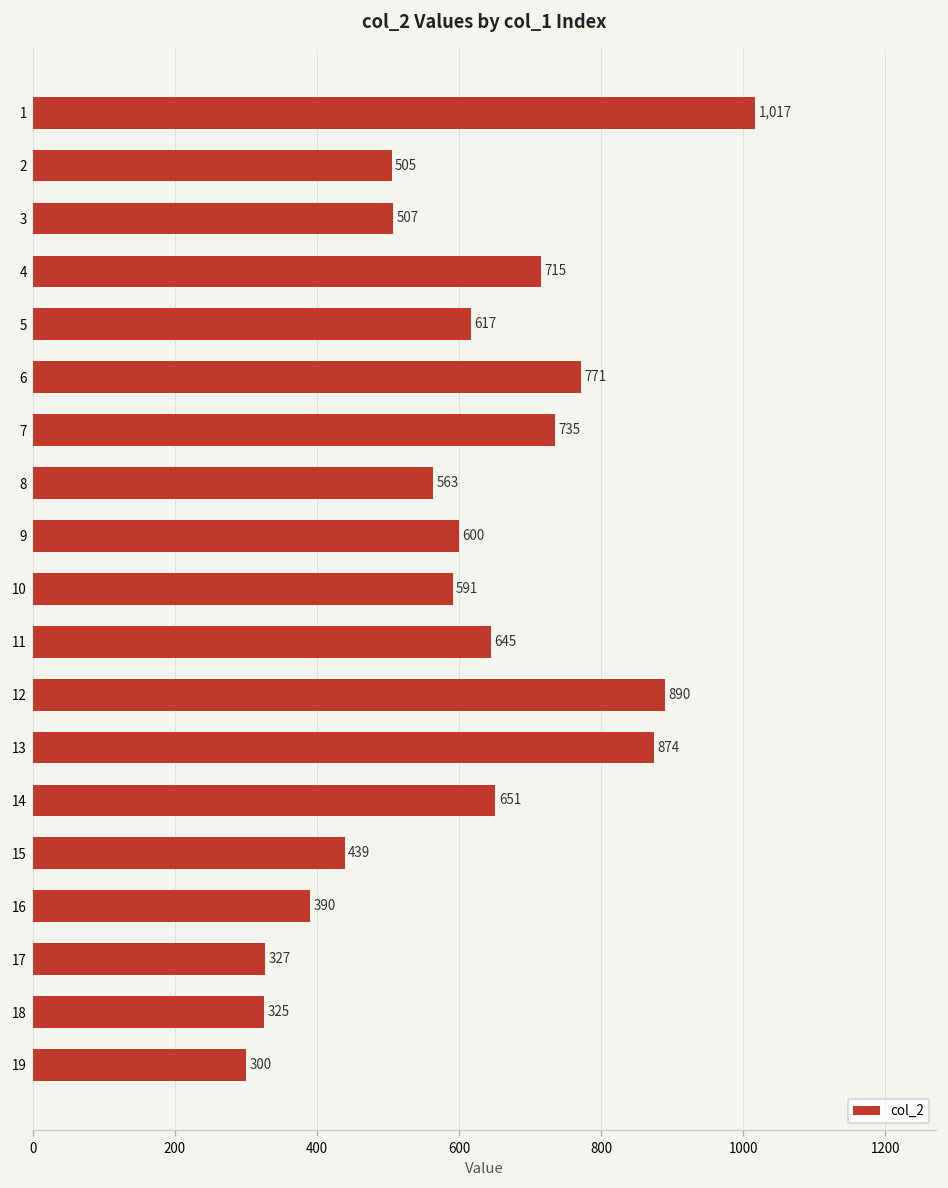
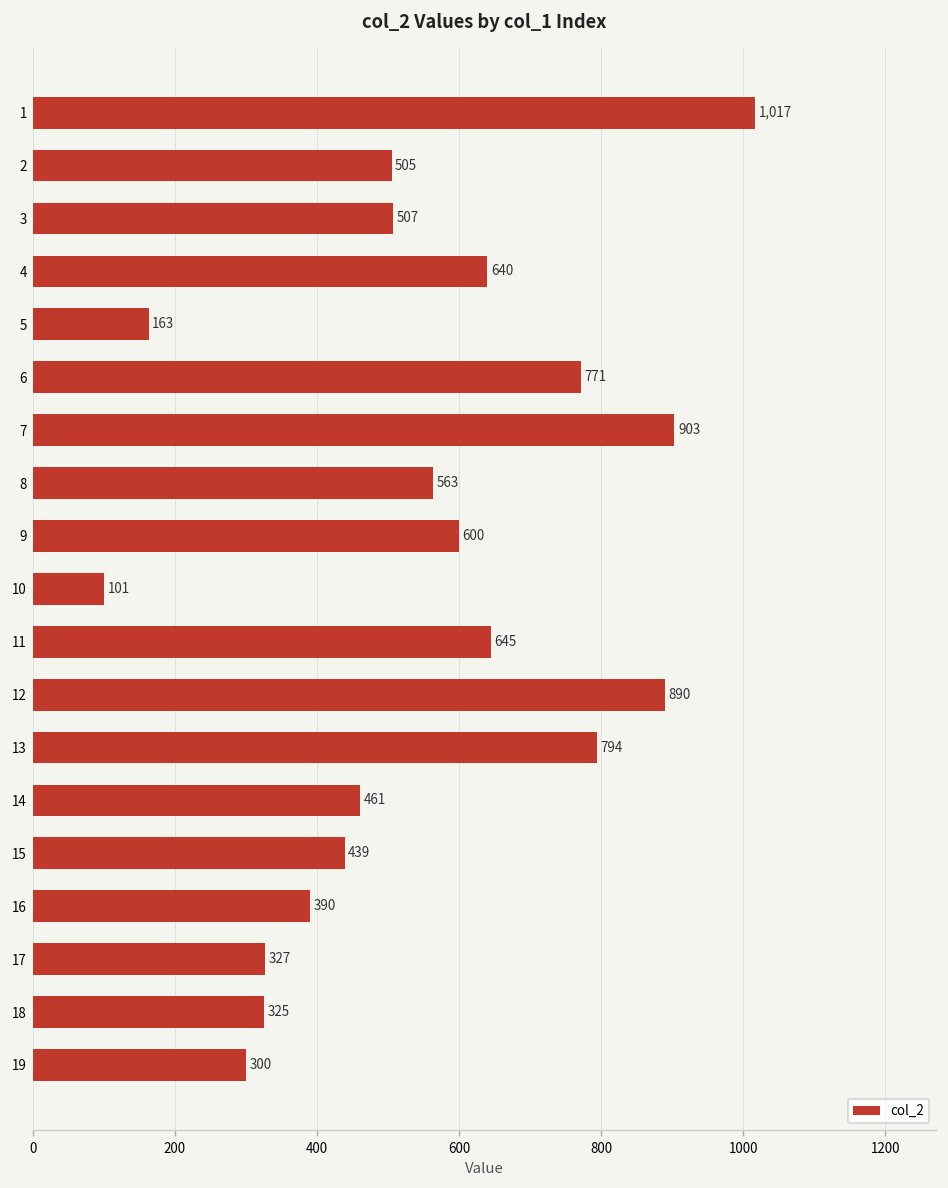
  {
    "1": "1,017",
    "2": "505",
    "3": "507",
-   "4": "715",
-   "5": "617",
+   "4": "640",
+   "5": "163",
    "6": "771",
-   "7": "735",
+   "7": "903",
    "8": "563",
    "9": "600",
-   "10": "591",
+   "10": "101",
    "11": "645",
    "12": "890",
-   "13": "874",
-   "14": "651",
+   "13": "794",
+   "14": "461",
    "15": "439",
    "16": "390",
    "17": "327",
    "18": "325",
    "19": "300"
  }
